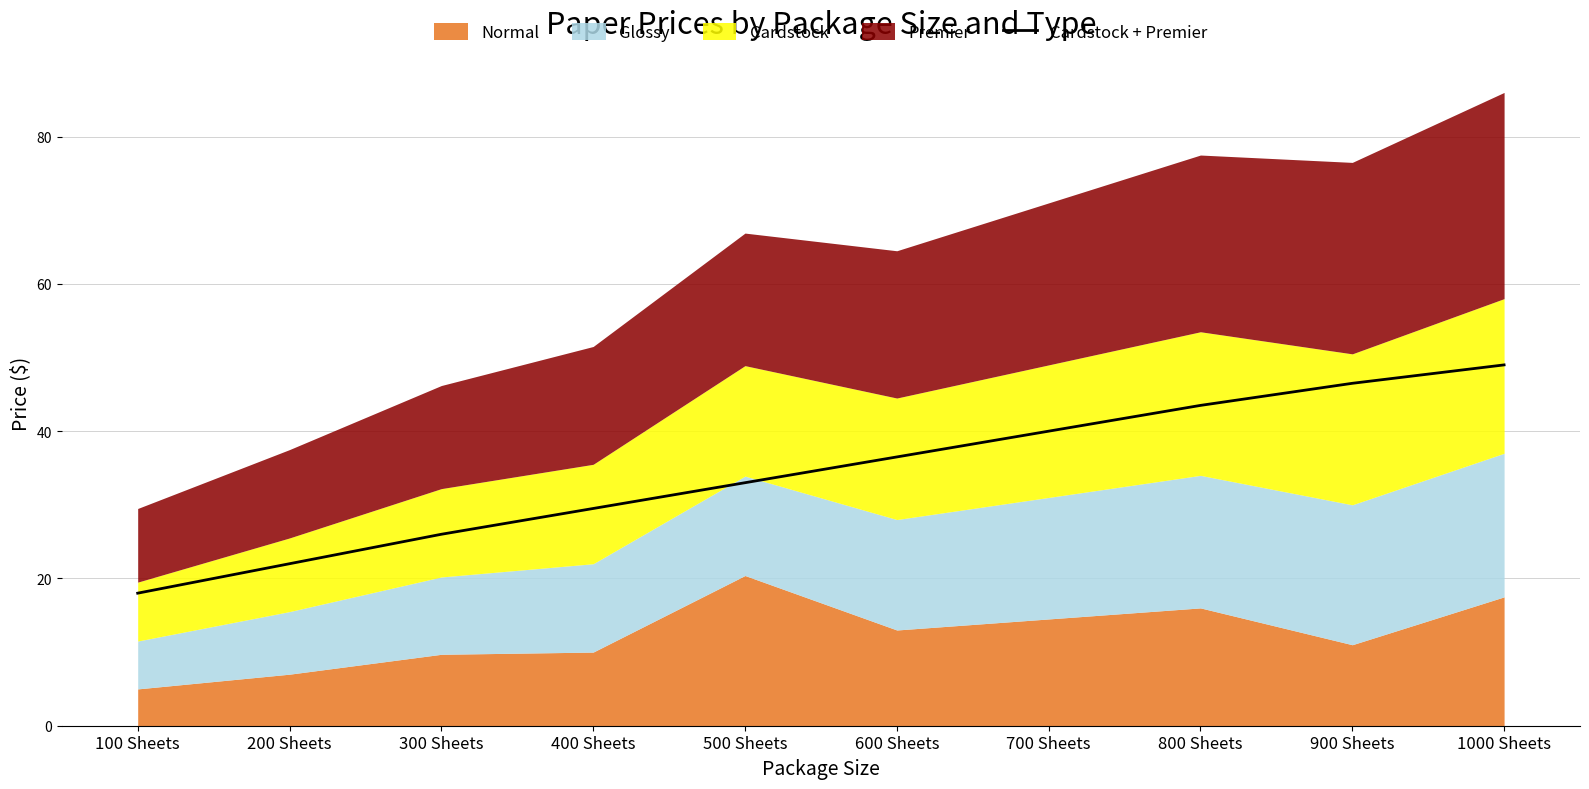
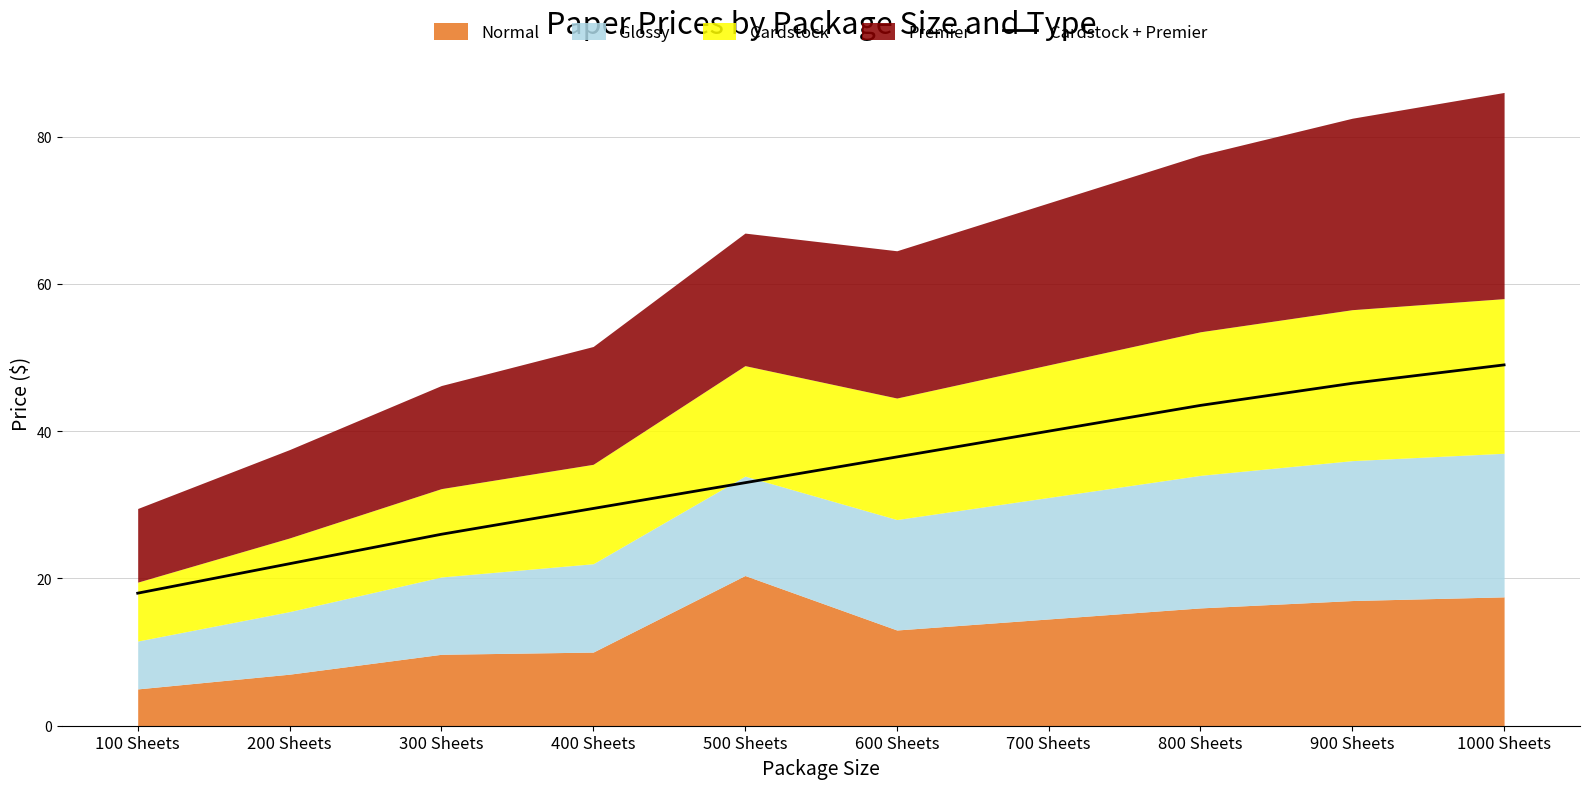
  {
    "Cardstock + Premier": {
      "100 Sheets": 18,
      "200 Sheets": 22,
      "300 Sheets": 26,
      "400 Sheets": 30,
      "500 Sheets": 33,
      "600 Sheets": 37,
      "700 Sheets": 40,
      "800 Sheets": 44,
      "900 Sheets": 47,
      "1000 Sheets": 49
    },
    "Normal": {
      "100 Sheets": 5,
      "200 Sheets": 7,
      "300 Sheets": 10,
      "400 Sheets": 10,
      "500 Sheets": 20,
      "600 Sheets": 13,
      "700 Sheets": 15,
      "800 Sheets": 16,
-     "900 Sheets": 11,
+     "900 Sheets": 17,
      "1000 Sheets": 18
    },
    "Glossy": {
      "100 Sheets": 7,
      "200 Sheets": 9,
      "300 Sheets": 11,
      "400 Sheets": 12,
      "500 Sheets": 14,
      "600 Sheets": 15,
      "700 Sheets": 17,
      "800 Sheets": 18,
      "900 Sheets": 19,
      "1000 Sheets": 20
    },
    "Cardstock": {
      "100 Sheets": 8,
      "200 Sheets": 10,
      "300 Sheets": 12,
      "400 Sheets": 14,
      "500 Sheets": 15,
      "600 Sheets": 17,
      "700 Sheets": 18,
      "800 Sheets": 20,
      "900 Sheets": 21,
      "1000 Sheets": 21
    },
    "Premier": {
      "100 Sheets": 10,
      "200 Sheets": 12,
      "300 Sheets": 14,
      "400 Sheets": 16,
      "500 Sheets": 18,
      "600 Sheets": 20,
      "700 Sheets": 22,
      "800 Sheets": 24,
      "900 Sheets": 26,
      "1000 Sheets": 28
    }
  }
